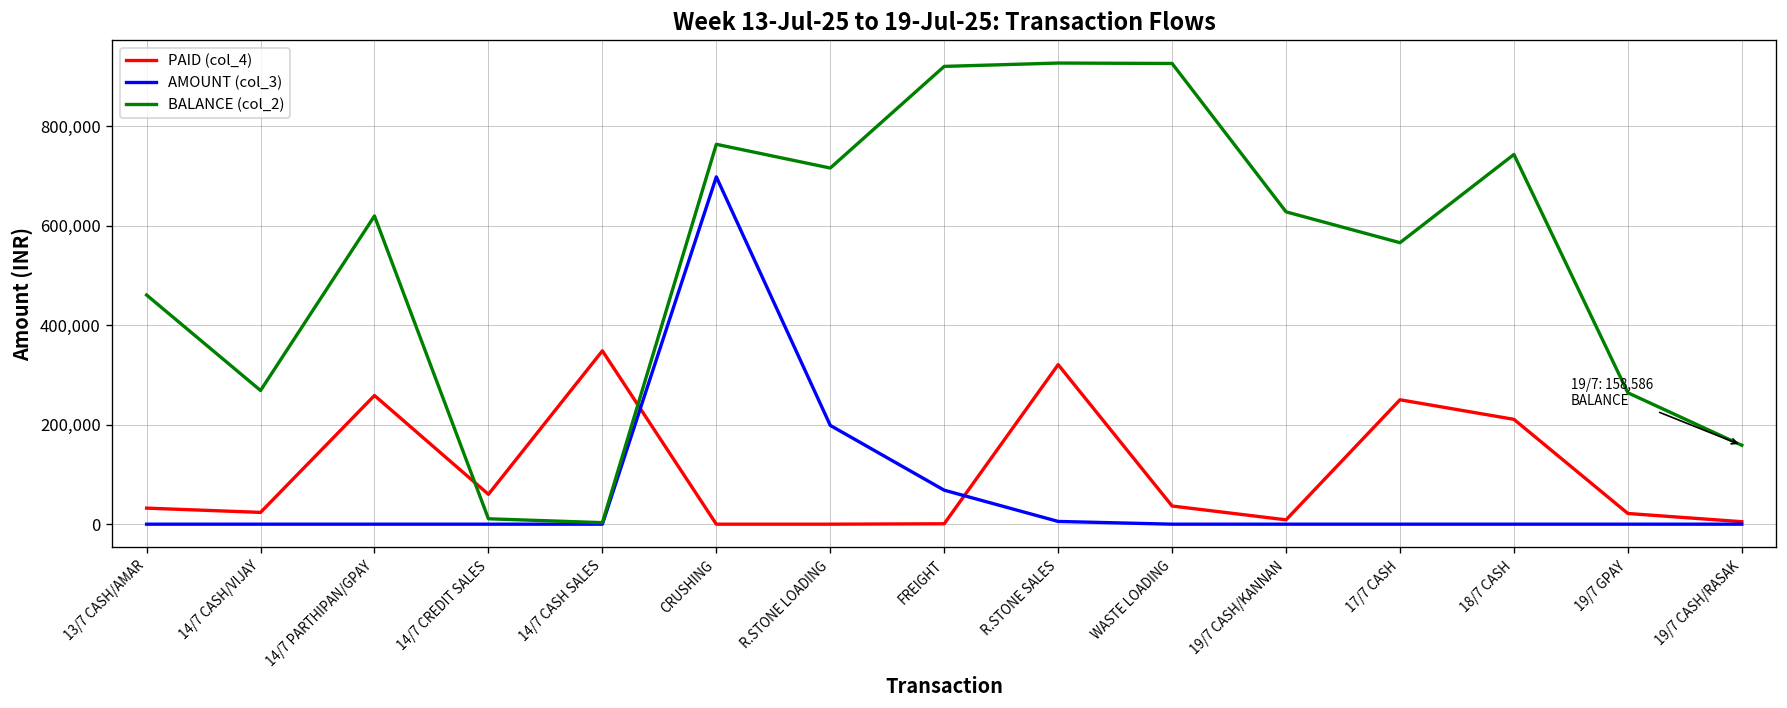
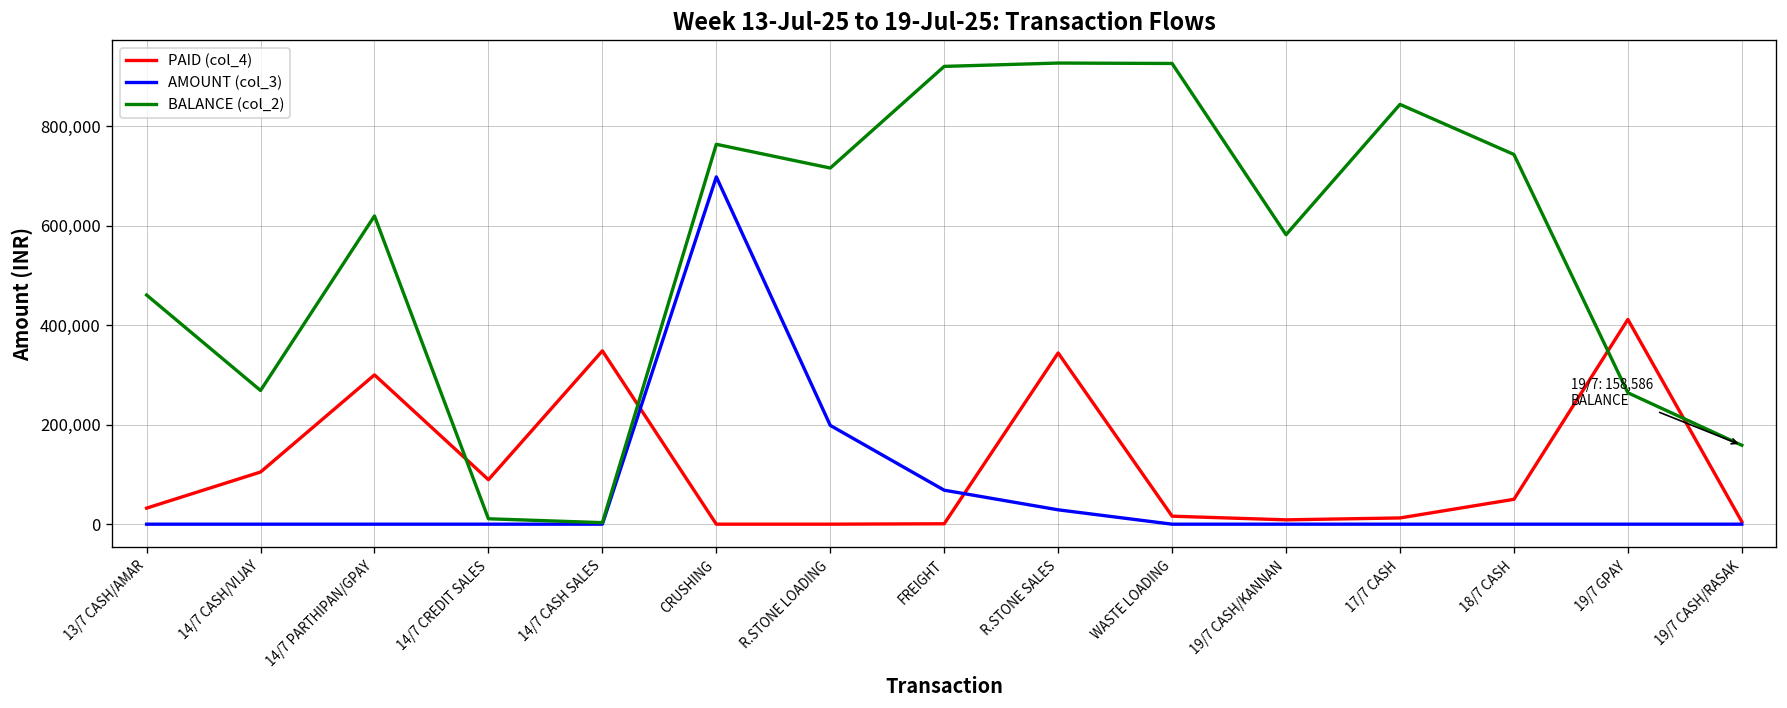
  {
    "PAID (col_4)": {
      "13/7 CASH/AMAR": "30,000",
-     "14/7 CASH/VIJAY": "20,000",
-     "14/7 PARTHIPAN/GPAY": "260,000",
-     "14/7 CREDIT SALES": "60,000",
+     "14/7 CASH/VIJAY": "100,000",
+     "14/7 PARTHIPAN/GPAY": "300,000",
+     "14/7 CREDIT SALES": "90,000",
      "14/7 CASH SALES": "350,000",
      "CRUSHING": "0",
      "R.STONE LOADING": "0",
      "FREIGHT": "0",
-     "R.STONE SALES": "320,000",
-     "WASTE LOADING": "40,000",
+     "R.STONE SALES": "340,000",
+     "WASTE LOADING": "20,000",
      "19/7 CASH/KANNAN": "10,000",
-     "17/7 CASH": "250,000",
-     "18/7 CASH": "210,000",
-     "19/7 GPAY": "20,000"
+     "17/7 CASH": "10,000",
+     "18/7 CASH": "50,000",
+     "19/7 GPAY": "410,000"
    },
    "AMOUNT (col_3)": {
      "13/7 CASH/AMAR": "0",
      "14/7 CASH/VIJAY": "0",
      "14/7 PARTHIPAN/GPAY": "0",
      "14/7 CREDIT SALES": "0",
      "CRUSHING": "700,000",
      "R.STONE LOADING": "200,000",
      "FREIGHT": "70,000",
-     "R.STONE SALES": "10,000",
+     "R.STONE SALES": "30,000",
      "WASTE LOADING": "0",
      "19/7 CASH/KANNAN": "0",
      "17/7 CASH": "0",
      "18/7 CASH": "0",
      "19/7 GPAY": "0"
    },
    "BALANCE (col_2)": {
      "13/7 CASH/AMAR": "460,000",
      "14/7 CASH/VIJAY": "270,000",
      "14/7 PARTHIPAN/GPAY": "620,000",
      "14/7 CREDIT SALES": "10,000",
      "CRUSHING": "760,000",
      "R.STONE LOADING": "720,000",
      "FREIGHT": "920,000",
      "R.STONE SALES": "930,000",
      "WASTE LOADING": "930,000",
-     "19/7 CASH/KANNAN": "630,000",
-     "17/7 CASH": "570,000",
+     "19/7 CASH/KANNAN": "580,000",
+     "17/7 CASH": "840,000",
      "18/7 CASH": "740,000",
      "19/7 CASH/RASAK": "160,000"
    }
  }
